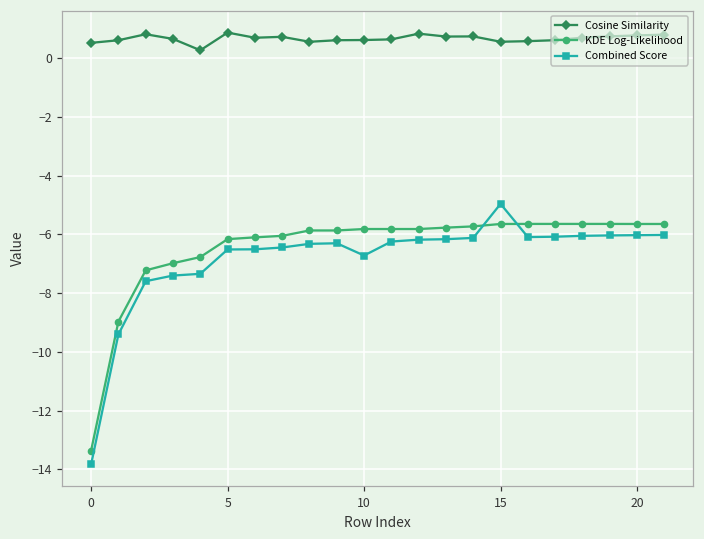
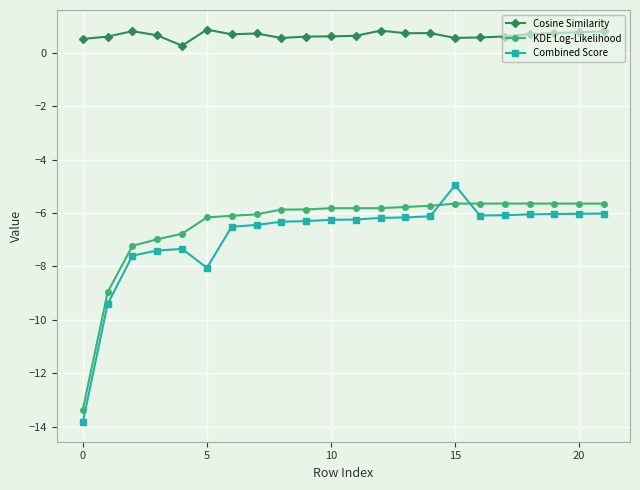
  {
    "Combined Score": {
      "0": -13.8,
-     "5": -6.5,
-     "10": -6.7,
+     "5": -8.1,
+     "10": -6.3,
      "15": -5.0,
      "20": -6.0
    }
  }
